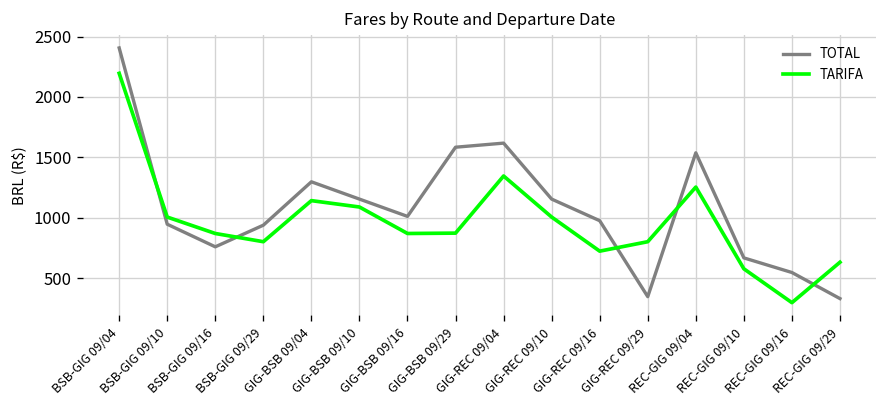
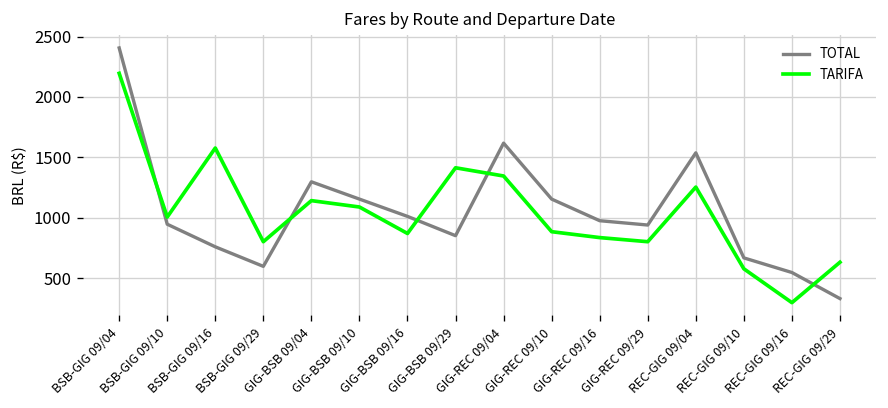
  {
    "TOTAL": {
      "BSB-GIG 09/04": 2410,
      "BSB-GIG 09/10": 950,
      "BSB-GIG 09/16": 760,
-     "BSB-GIG 09/29": 940,
+     "BSB-GIG 09/29": 600,
      "GIG-BSB 09/04": 1300,
      "GIG-BSB 09/10": 1150,
      "GIG-BSB 09/16": 1010,
-     "GIG-BSB 09/29": 1580,
+     "GIG-BSB 09/29": 850,
      "GIG-REC 09/04": 1620,
      "GIG-REC 09/10": 1150,
      "GIG-REC 09/16": 980,
-     "GIG-REC 09/29": 350,
+     "GIG-REC 09/29": 940,
      "REC-GIG 09/04": 1540,
      "REC-GIG 09/10": 670,
      "REC-GIG 09/16": 550,
      "REC-GIG 09/29": 330
    },
    "TARIFA": {
      "BSB-GIG 09/04": 2200,
      "BSB-GIG 09/10": 1010,
-     "BSB-GIG 09/16": 870,
+     "BSB-GIG 09/16": 1580,
      "BSB-GIG 09/29": 800,
      "GIG-BSB 09/04": 1140,
      "GIG-BSB 09/10": 1090,
      "GIG-BSB 09/16": 870,
-     "GIG-BSB 09/29": 870,
+     "GIG-BSB 09/29": 1410,
      "GIG-REC 09/04": 1350,
-     "GIG-REC 09/10": 1010,
-     "GIG-REC 09/16": 720,
+     "GIG-REC 09/10": 880,
+     "GIG-REC 09/16": 840,
      "GIG-REC 09/29": 800,
      "REC-GIG 09/04": 1250,
      "REC-GIG 09/10": 580,
      "REC-GIG 09/16": 300,
      "REC-GIG 09/29": 630
    }
  }
